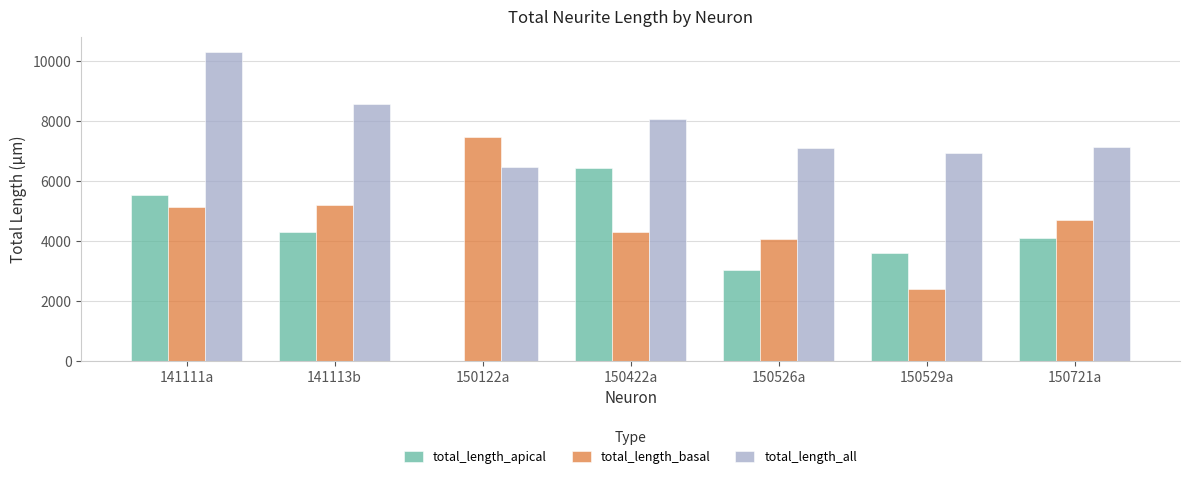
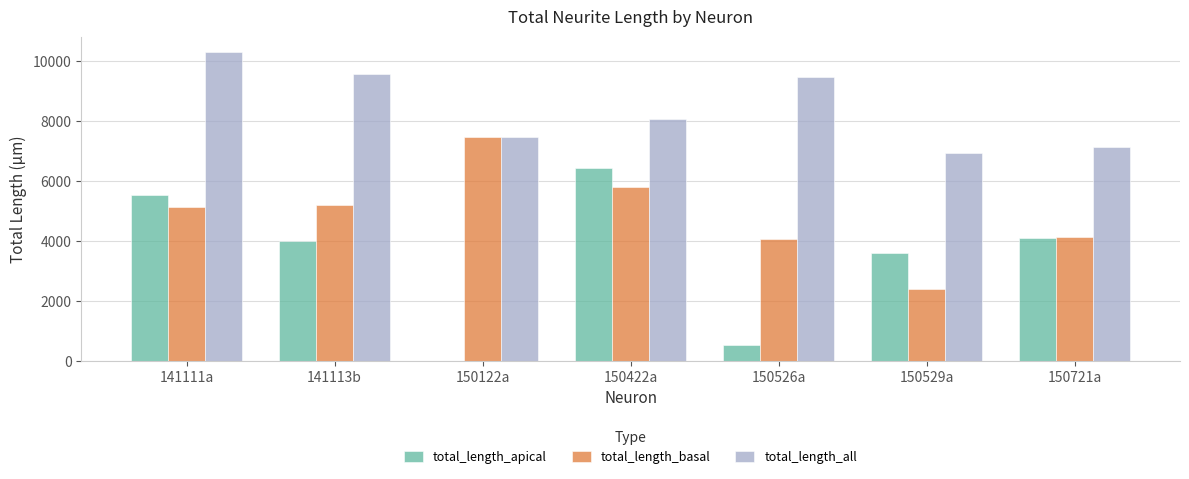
  {
    "total_length_apical": {
      "141111a": 5500,
-     "141113b": 4300,
+     "141113b": 4000,
      "150122a": 0,
      "150422a": 6400,
-     "150526a": 3000,
+     "150526a": 500,
      "150529a": 3600,
      "150721a": 4100
    },
    "total_length_basal": {
      "141111a": 5100,
      "141113b": 5200,
      "150122a": 7500,
-     "150422a": 4300,
+     "150422a": 5800,
      "150526a": 4100,
      "150529a": 2400,
-     "150721a": 4700
+     "150721a": 4100
    },
    "total_length_all": {
      "141111a": 10300,
-     "141113b": 8600,
-     "150122a": 6500,
+     "141113b": 9600,
+     "150122a": 7500,
      "150422a": 8100,
-     "150526a": 7100,
+     "150526a": 9500,
      "150529a": 6900,
      "150721a": 7100
    }
  }
